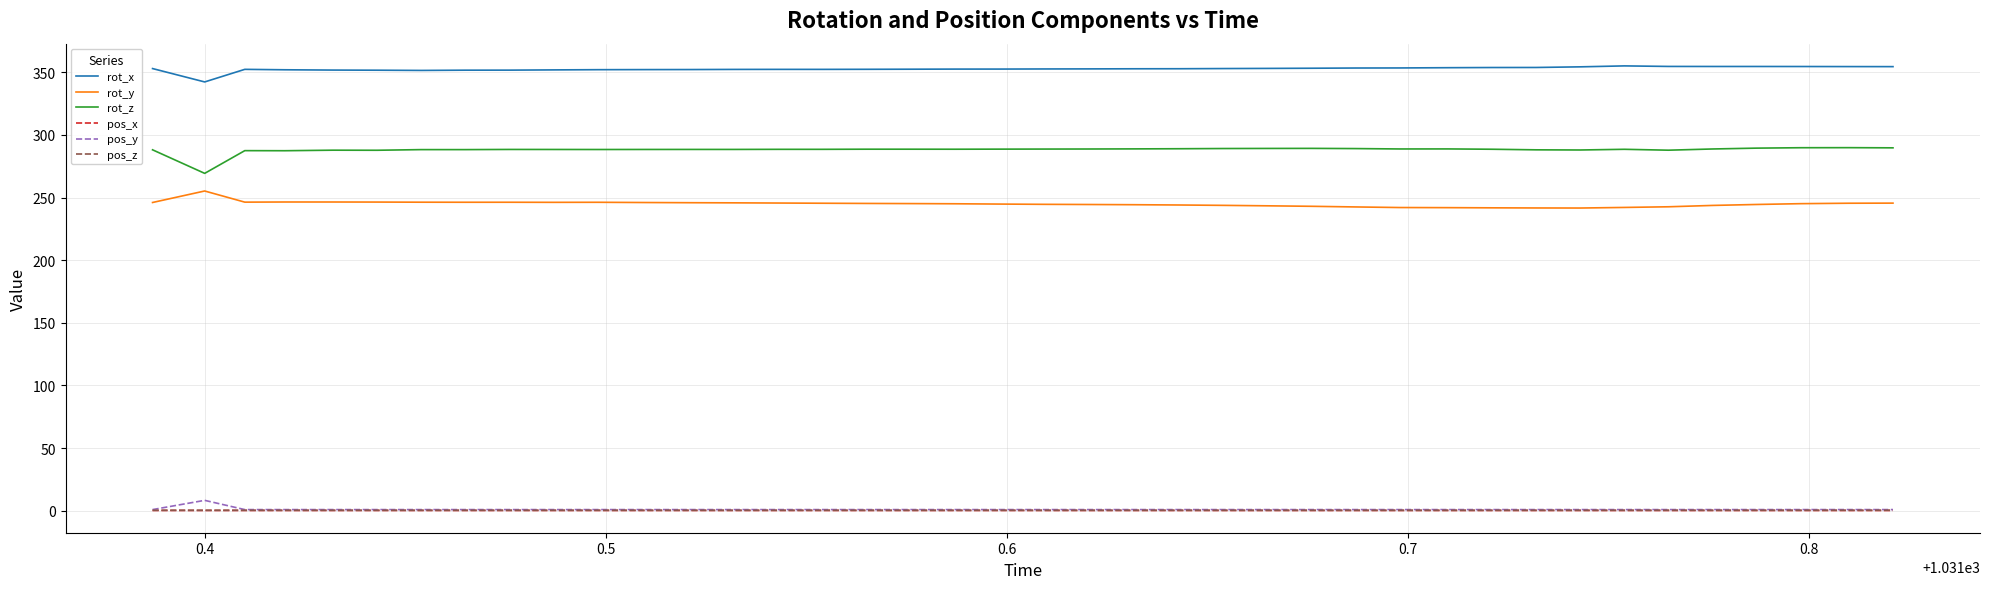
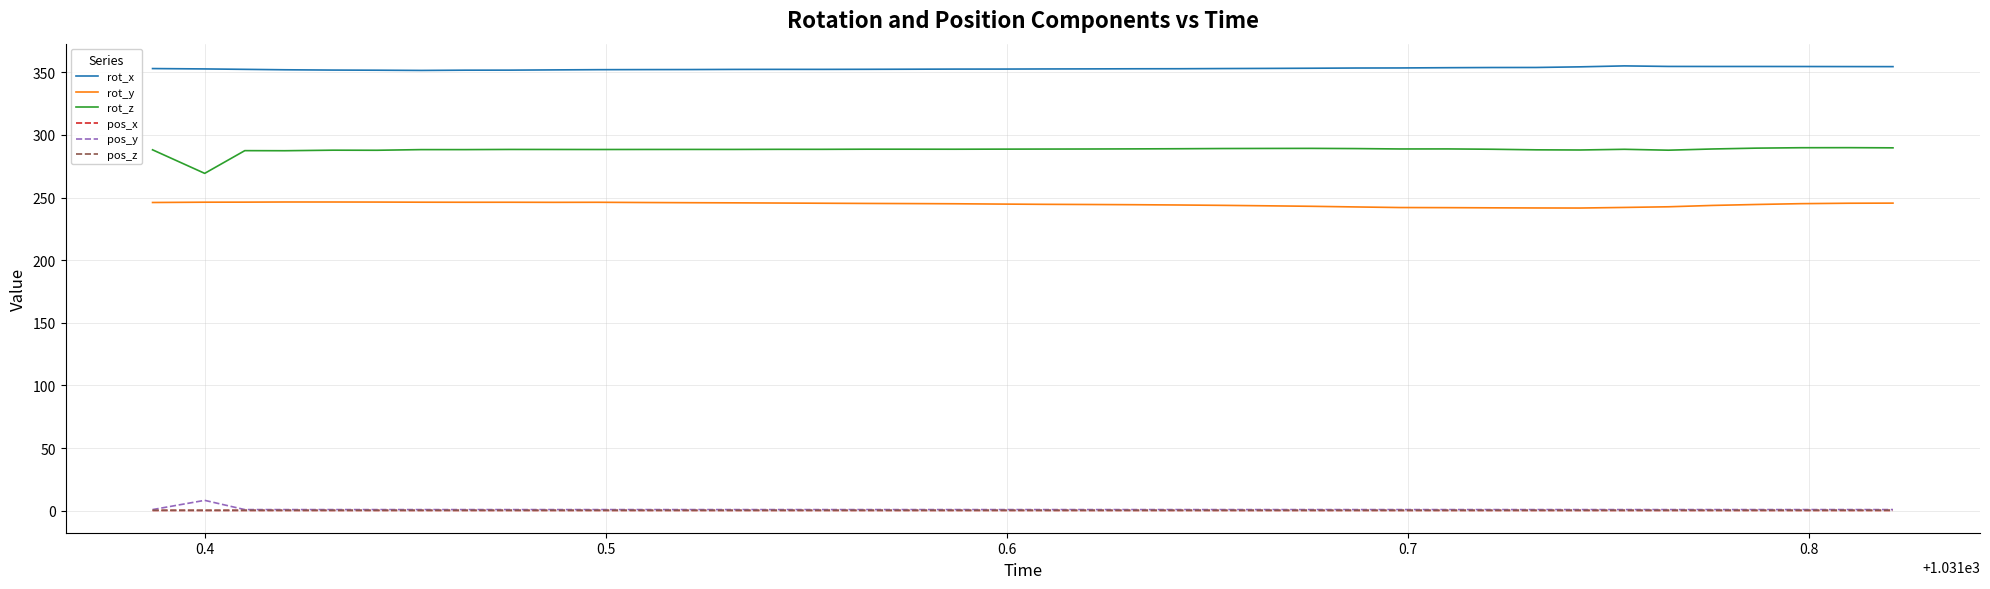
  {
    "rot_x": {
-     "0.4": 342
+     "0.4": 353
    },
    "rot_y": {
-     "0.4": 255
+     "0.4": 246
    },
    "rot_z": {
      "0.4": 269
    },
    "pos_y": {
      "0.4": 8
    }
  }
